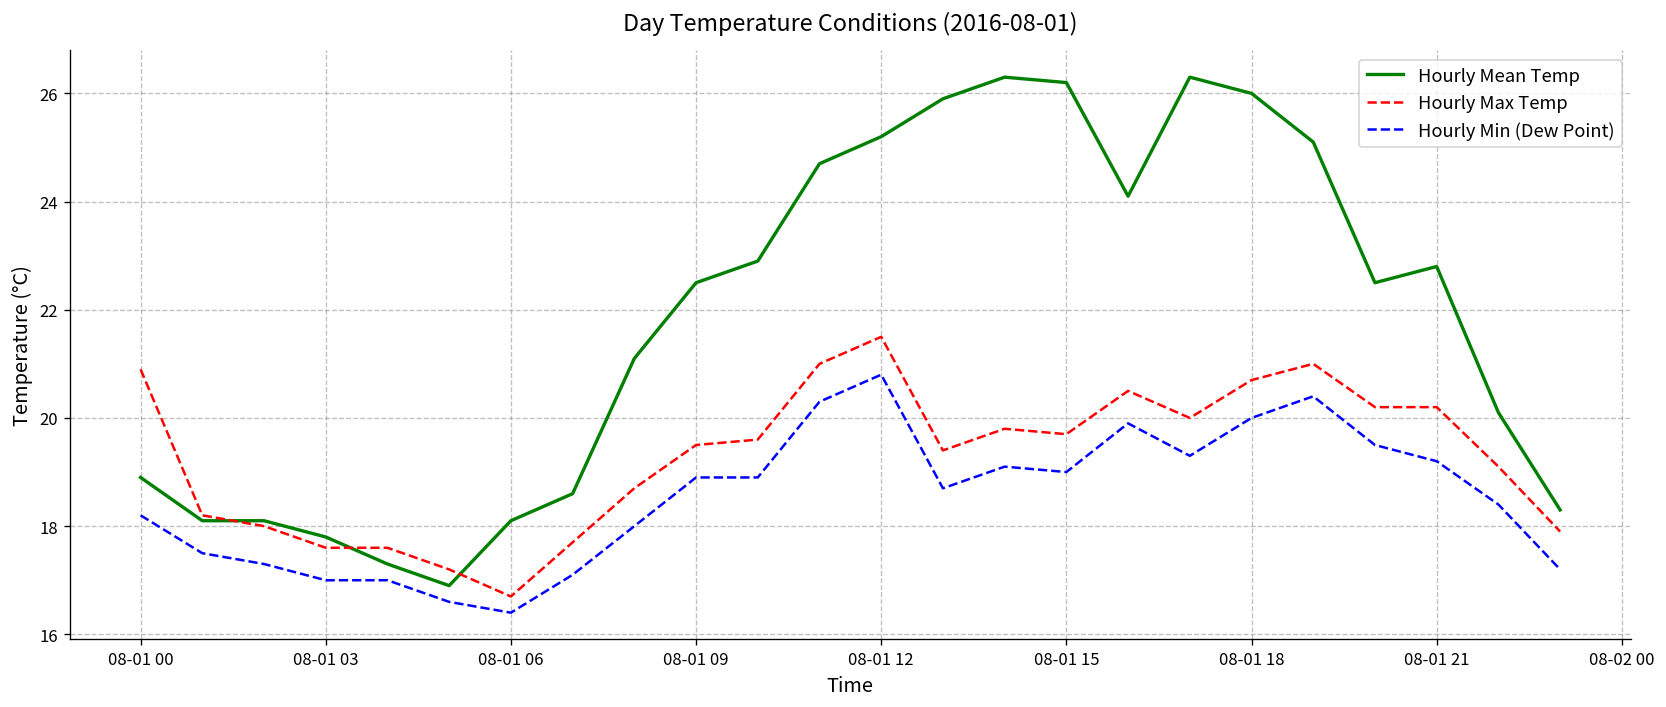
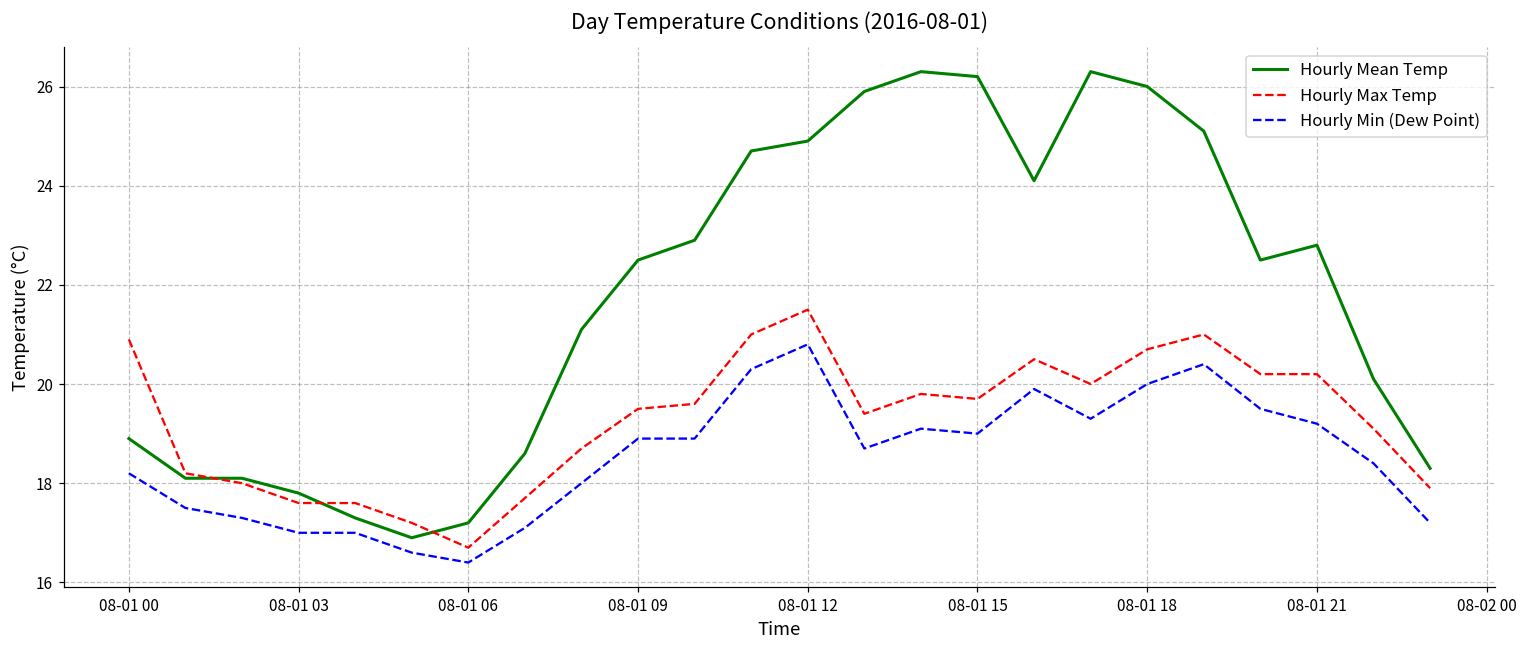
  {
    "Hourly Mean Temp": {
      "08-01 00": 18.9,
      "08-01 03": 17.8,
-     "08-01 06": 18.1,
+     "08-01 06": 17.2,
      "08-01 09": 22.5,
-     "08-01 12": 25.2,
+     "08-01 12": 24.9,
      "08-01 15": 26.2,
      "08-01 18": 26.0,
      "08-01 21": 22.8
    },
    "Hourly Max Temp": {
      "08-01 00": 20.9,
      "08-01 03": 17.6,
      "08-01 06": 16.7,
      "08-01 09": 19.5,
      "08-01 12": 21.5,
      "08-01 15": 19.7,
      "08-01 18": 20.7,
      "08-01 21": 20.2
    },
    "Hourly Min (Dew Point)": {
      "08-01 00": 18.2,
      "08-01 03": 17.0,
      "08-01 06": 16.4,
      "08-01 09": 18.9,
      "08-01 12": 20.8,
      "08-01 15": 19.0,
      "08-01 18": 20.0,
      "08-01 21": 19.2
    }
  }
